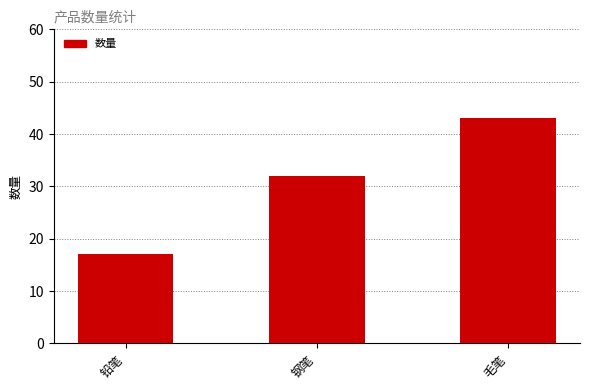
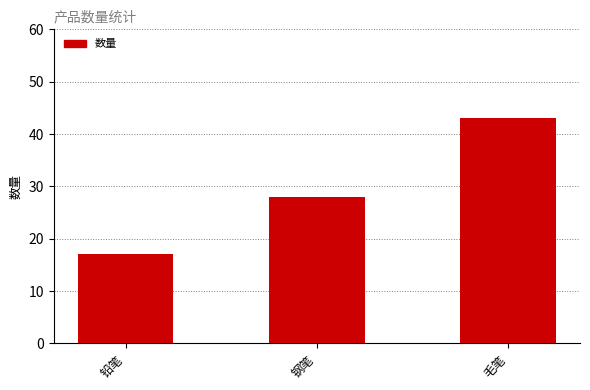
  {
    "铅笔": 17,
-   "钢笔": 32,
+   "钢笔": 28,
    "毛笔": 43
  }
